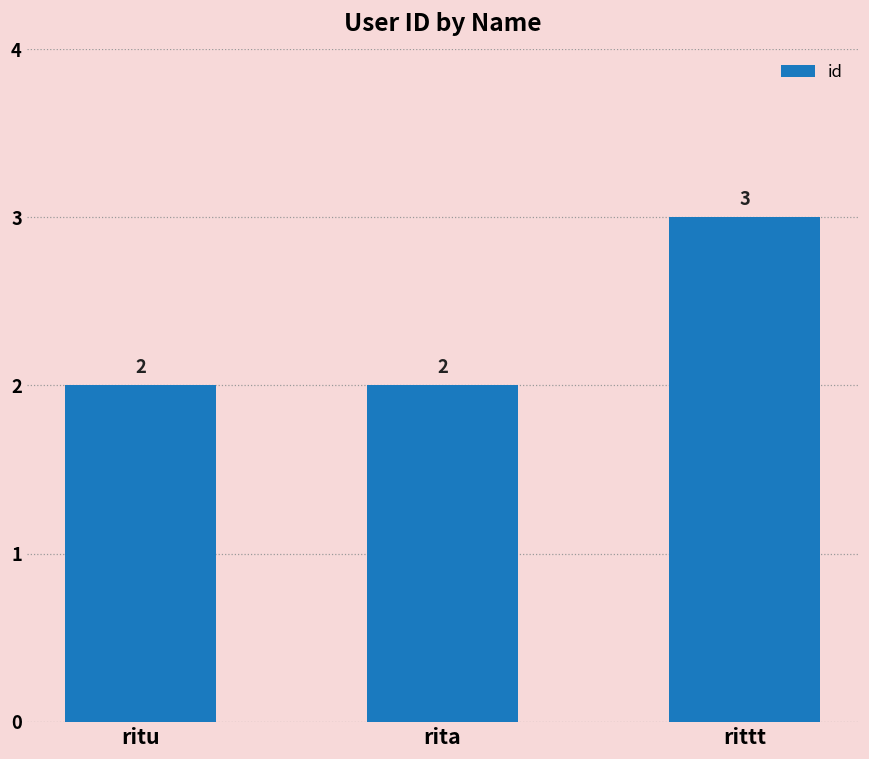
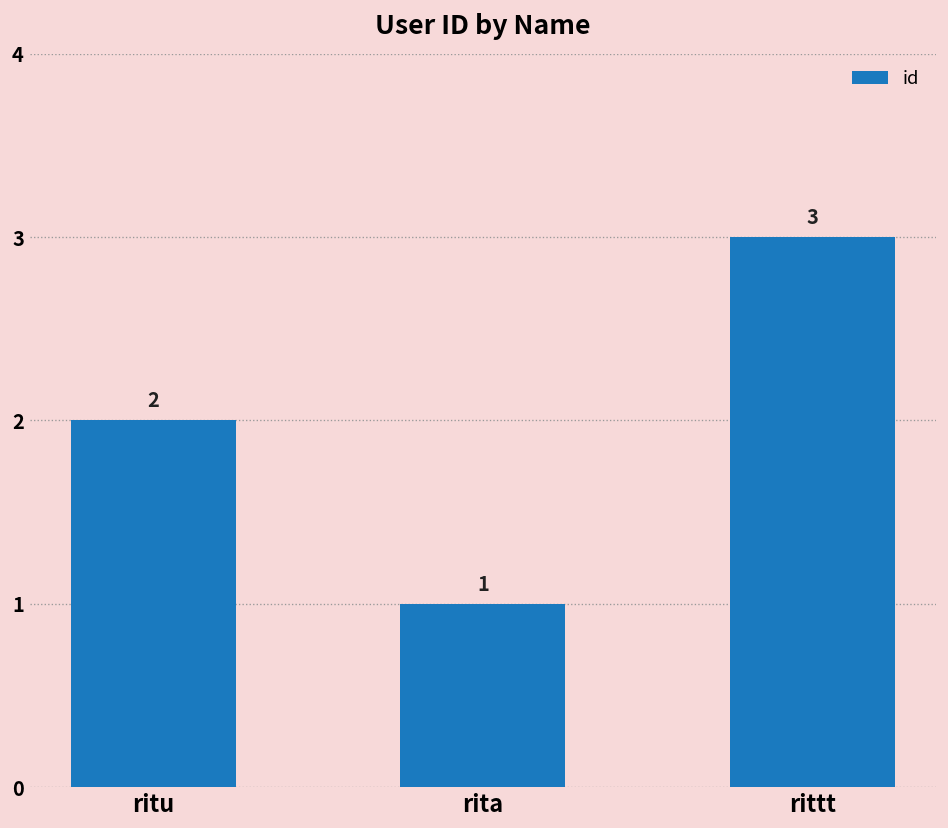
  {
    "ritu": 2,
-   "rita": 2,
+   "rita": 1,
    "rittt": 3
  }
